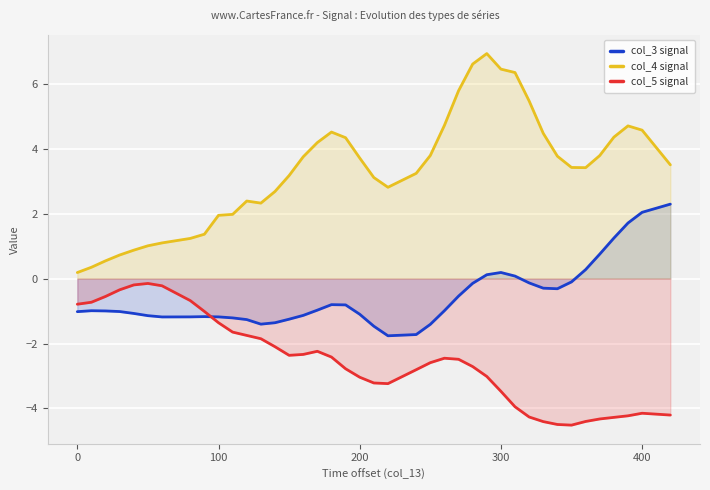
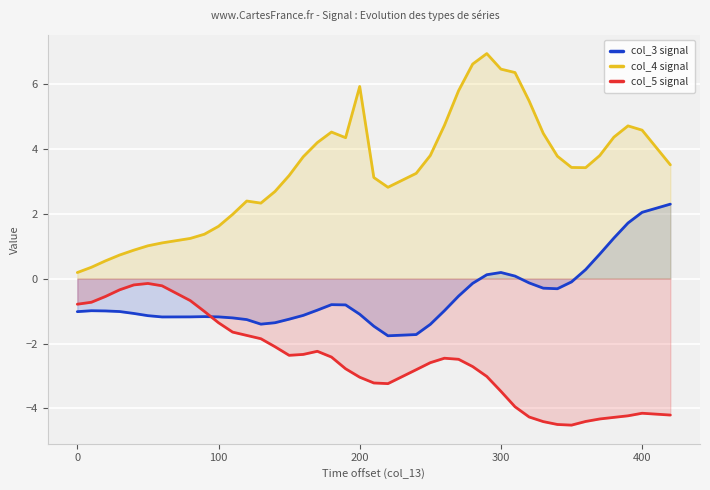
  {
    "col_4 signal": {
      "0": 0.2,
-     "100": 1.9,
-     "200": 3.7,
+     "100": 1.6,
+     "200": 5.9,
      "300": 6.5,
      "400": 4.6
    }
  }
